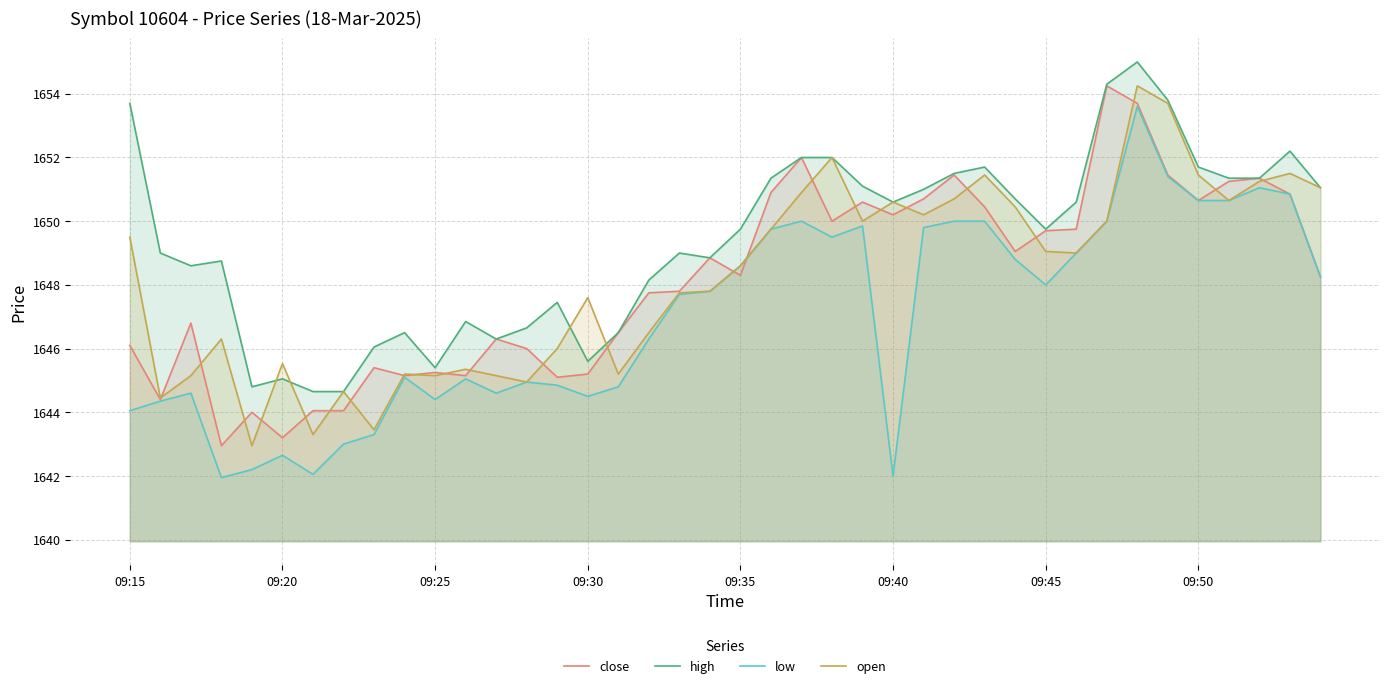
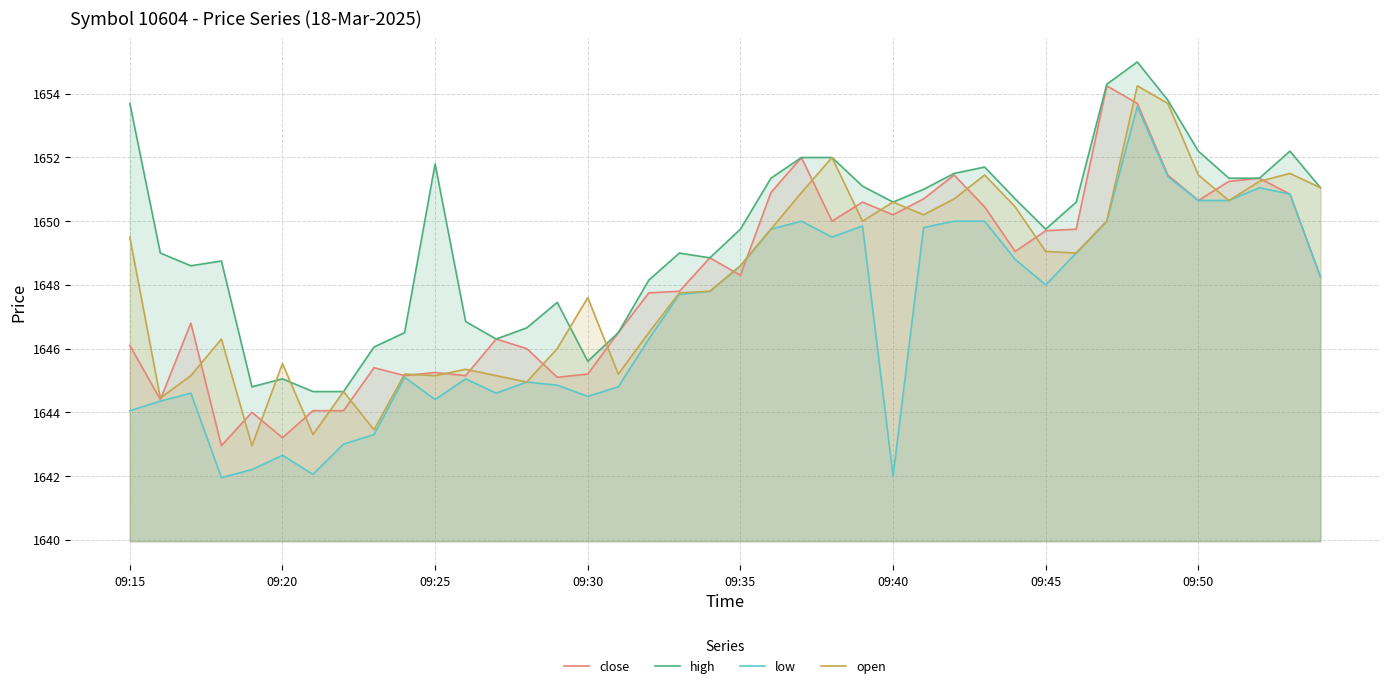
  {
    "close": {
      "09:15": 1646.1,
      "09:20": 1643.2,
      "09:25": 1645.3,
      "09:30": 1645.2,
      "09:35": 1648.3,
      "09:40": 1650.2
    },
    "high": {
      "09:15": 1653.7,
      "09:20": 1645.1,
-     "09:25": 1645.4,
+     "09:25": 1651.8,
      "09:30": 1645.6,
      "09:35": 1649.8,
-     "09:50": 1651.7
+     "09:50": 1652.2
    },
    "low": {
      "09:15": 1644.1,
      "09:20": 1642.7,
      "09:25": 1644.4,
      "09:30": 1644.5,
      "09:40": 1642.0,
      "09:45": 1648.0
    },
    "open": {
      "09:15": 1649.5,
      "09:20": 1645.5,
      "09:25": 1645.2,
      "09:30": 1647.6,
      "09:45": 1649.1,
      "09:50": 1651.5
    }
  }
